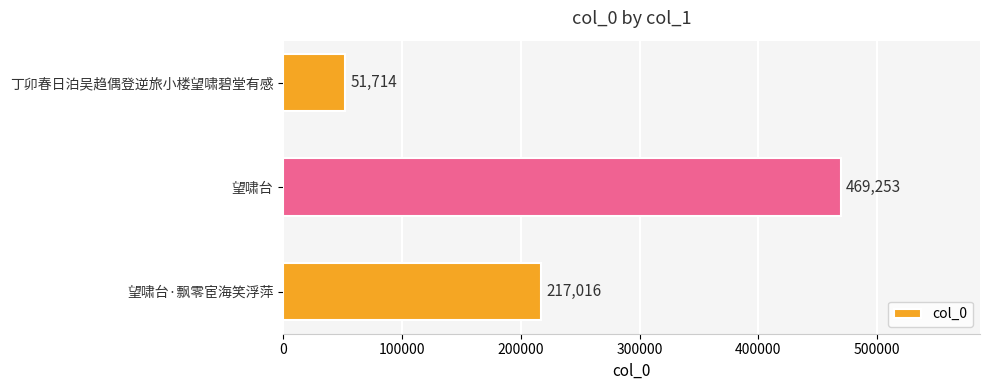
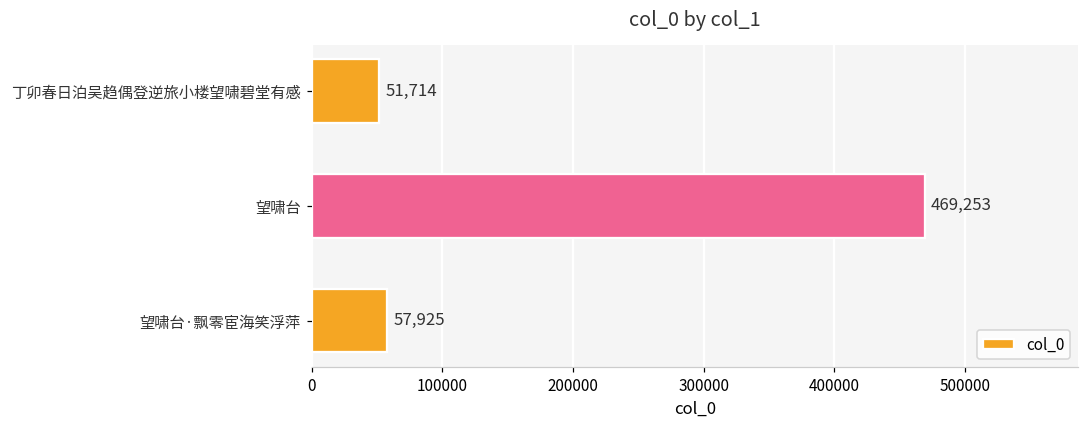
  {
    "丁卯春日泊吴趋偶登逆旅小楼望啸碧堂有感": "51,714",
    "望啸台": "469,253",
-   "望啸台·飘零宦海笑浮萍": "217,016"
+   "望啸台·飘零宦海笑浮萍": "57,925"
  }
